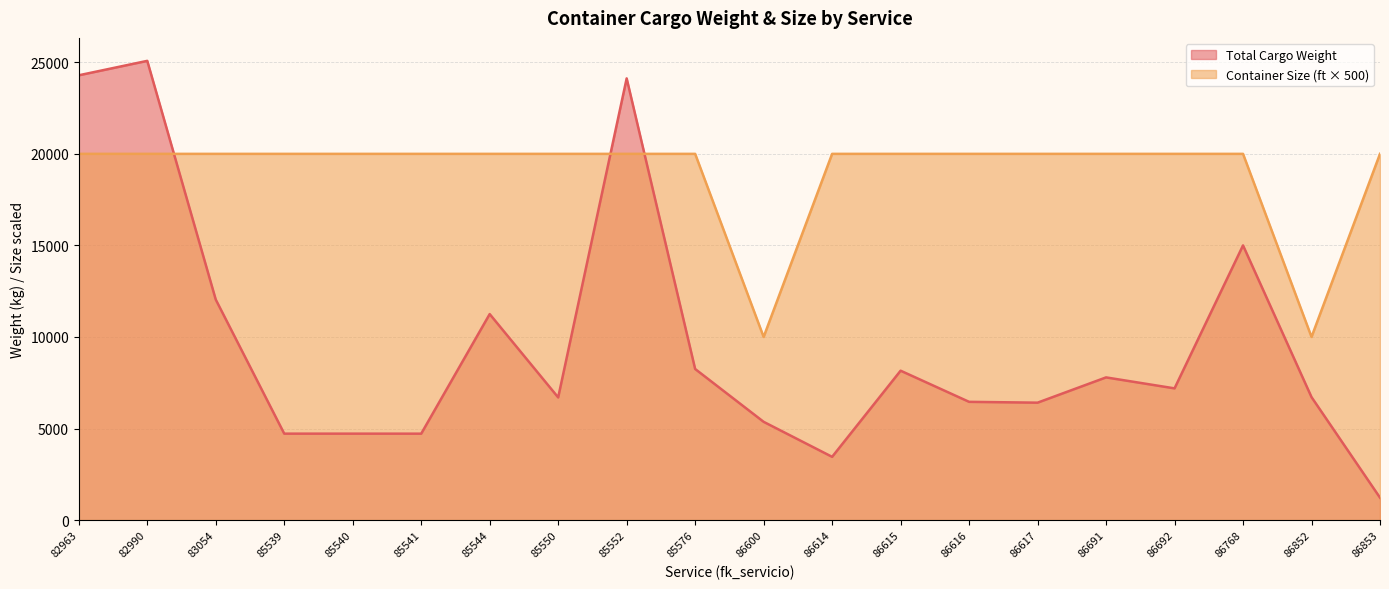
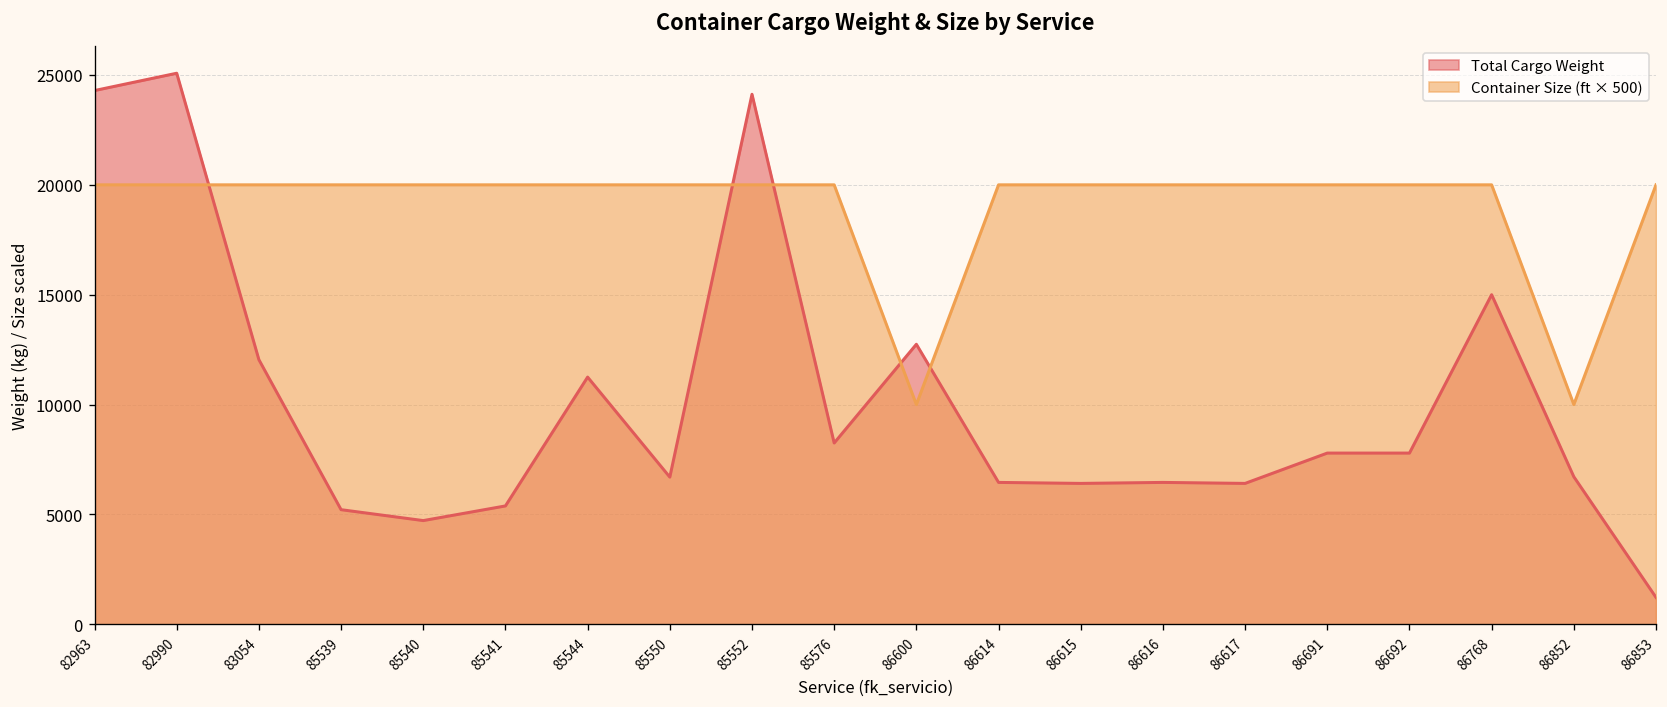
  {
    "Total Cargo Weight": {
      "82963": 24300,
      "82990": 25100,
      "83054": 12000,
-     "85539": 4700,
+     "85539": 5200,
      "85540": 4700,
-     "85541": 4700,
+     "85541": 5400,
      "85544": 11300,
      "85550": 6700,
      "85552": 24100,
      "85576": 8300,
-     "86600": 5400,
-     "86614": 3500,
-     "86615": 8200,
+     "86600": 12700,
+     "86614": 6500,
+     "86615": 6400,
      "86616": 6500,
      "86617": 6400,
      "86691": 7800,
-     "86692": 7200,
+     "86692": 7800,
      "86768": 15000,
      "86852": 6700,
      "86853": 1200
    },
    "Container Size (ft × 500)": {
      "82963": 20000,
      "82990": 20000,
      "83054": 20000,
      "85539": 20000,
      "85540": 20000,
      "85541": 20000,
      "85544": 20000,
      "85550": 20000,
      "85552": 20000,
      "85576": 20000,
      "86600": 10000,
      "86614": 20000,
      "86615": 20000,
      "86616": 20000,
      "86617": 20000,
      "86691": 20000,
      "86692": 20000,
      "86768": 20000,
      "86852": 10000,
      "86853": 20000
    }
  }
